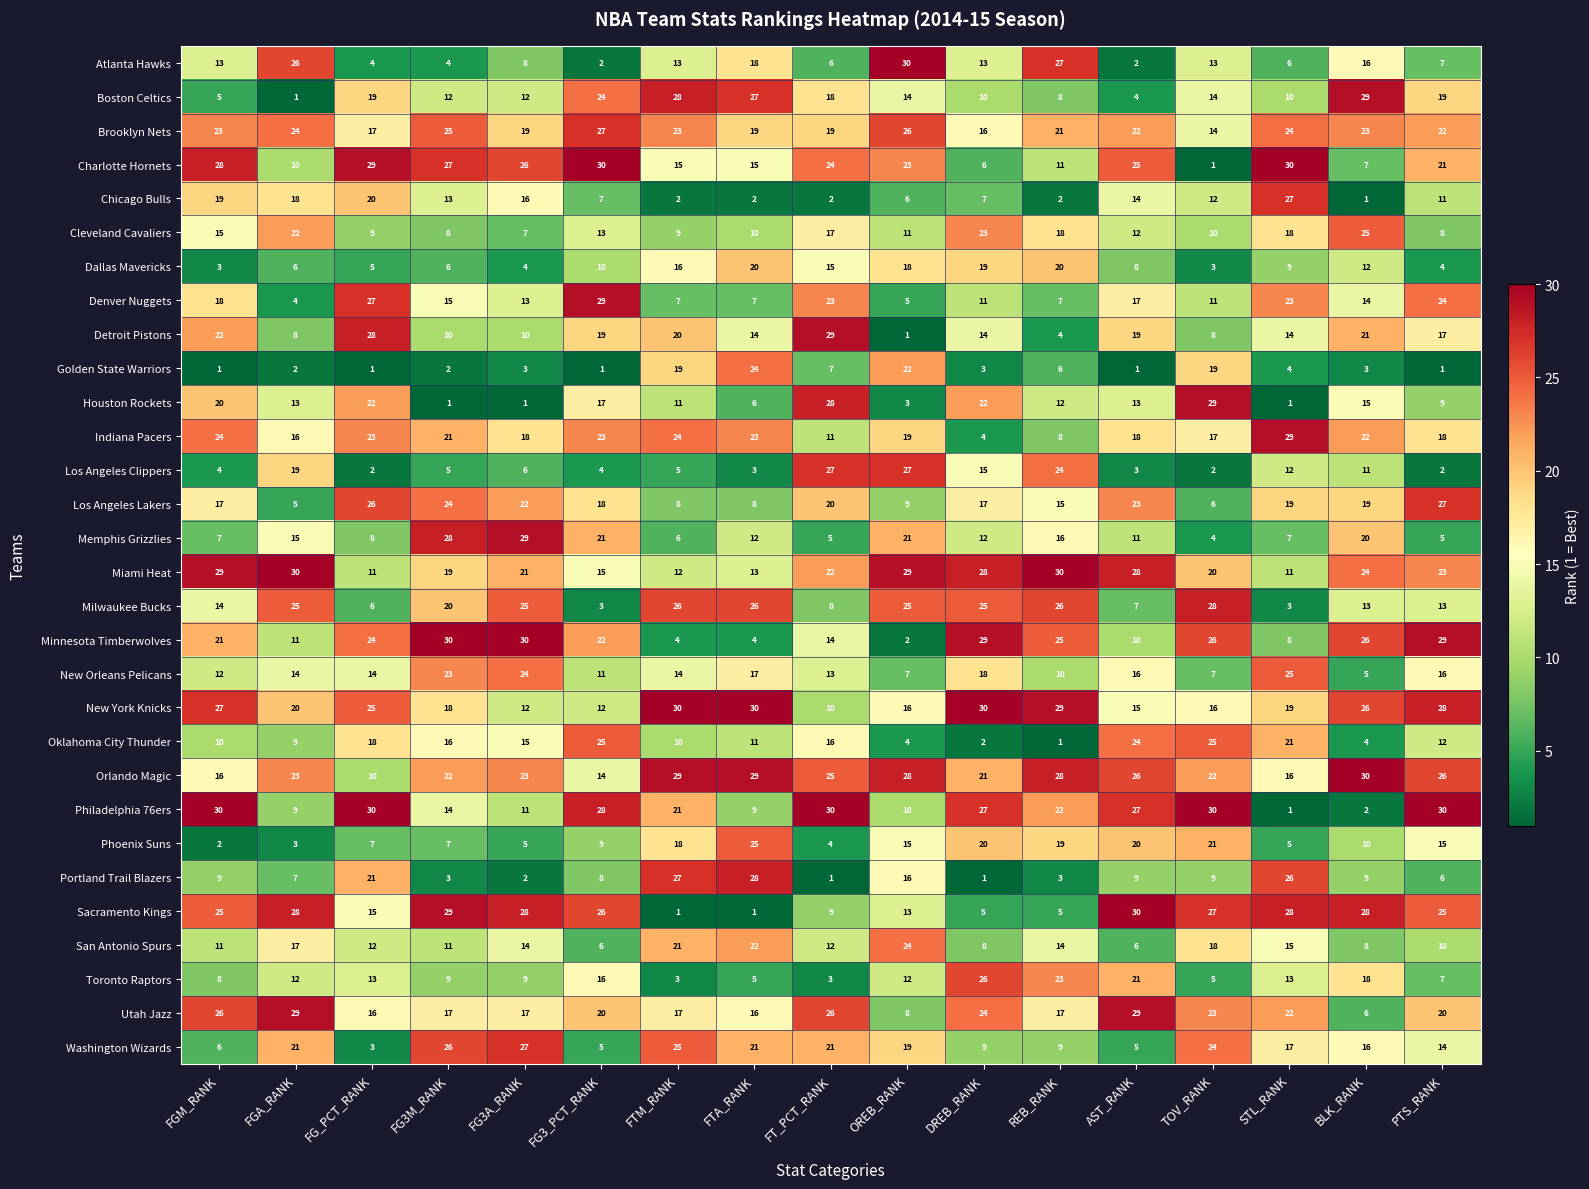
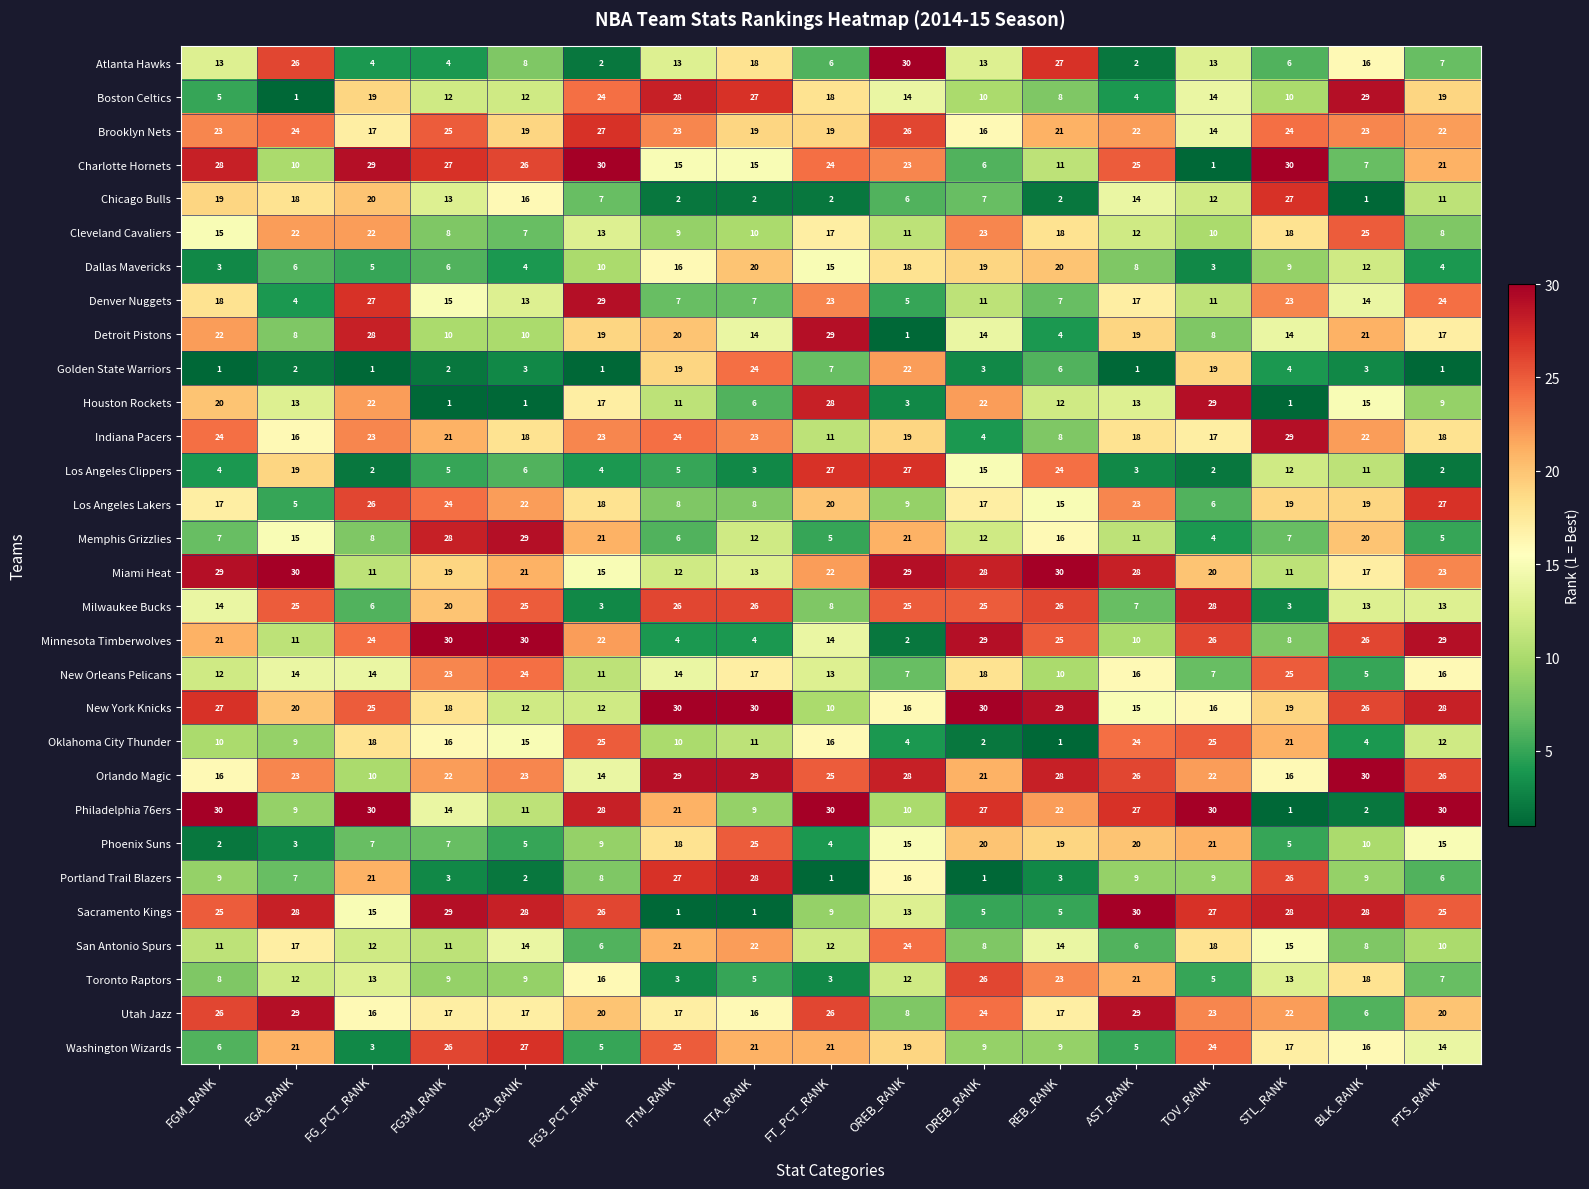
  {
    "Cleveland Cavaliers": {
      "FGM_RANK": 15,
      "FGA_RANK": 22,
-     "FG_PCT_RANK": 9,
+     "FG_PCT_RANK": 22,
      "FG3M_RANK": 8,
      "FG3A_RANK": 7,
      "FG3_PCT_RANK": 13,
      "FTM_RANK": 9,
      "FTA_RANK": 10,
      "FT_PCT_RANK": 17,
      "OREB_RANK": 11,
      "DREB_RANK": 23,
      "REB_RANK": 18,
      "AST_RANK": 12,
      "TOV_RANK": 10,
      "STL_RANK": 18,
      "BLK_RANK": 25,
      "PTS_RANK": 8
    },
    "Miami Heat": {
      "FGM_RANK": 29,
      "FGA_RANK": 30,
      "FG_PCT_RANK": 11,
      "FG3M_RANK": 19,
      "FG3A_RANK": 21,
      "FG3_PCT_RANK": 15,
      "FTM_RANK": 12,
      "FTA_RANK": 13,
      "FT_PCT_RANK": 22,
      "OREB_RANK": 29,
      "DREB_RANK": 28,
      "REB_RANK": 30,
      "AST_RANK": 28,
      "TOV_RANK": 20,
      "STL_RANK": 11,
-     "BLK_RANK": 24,
+     "BLK_RANK": 17,
      "PTS_RANK": 23
    }
  }
